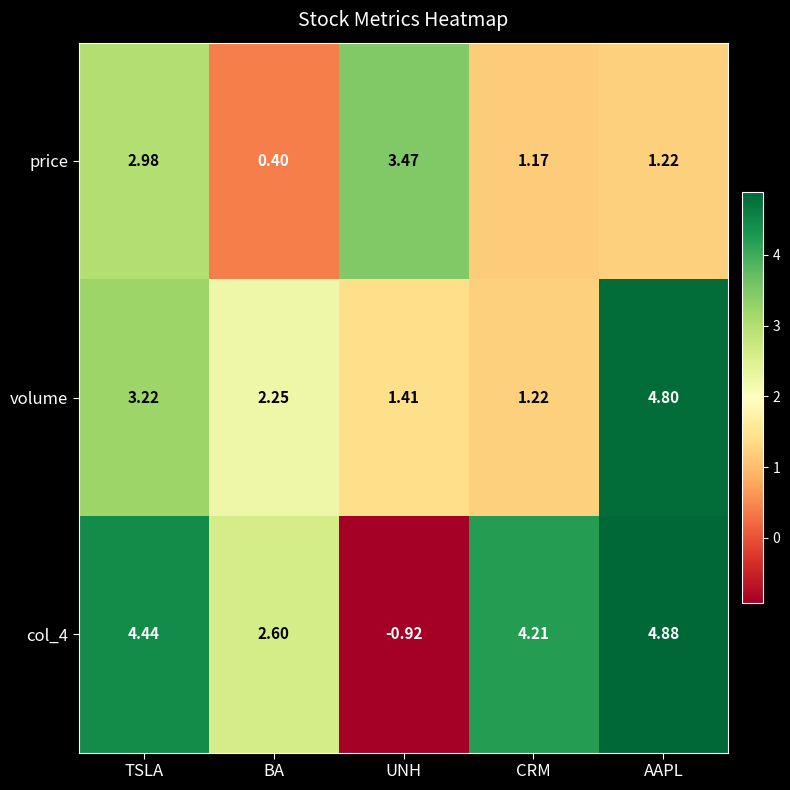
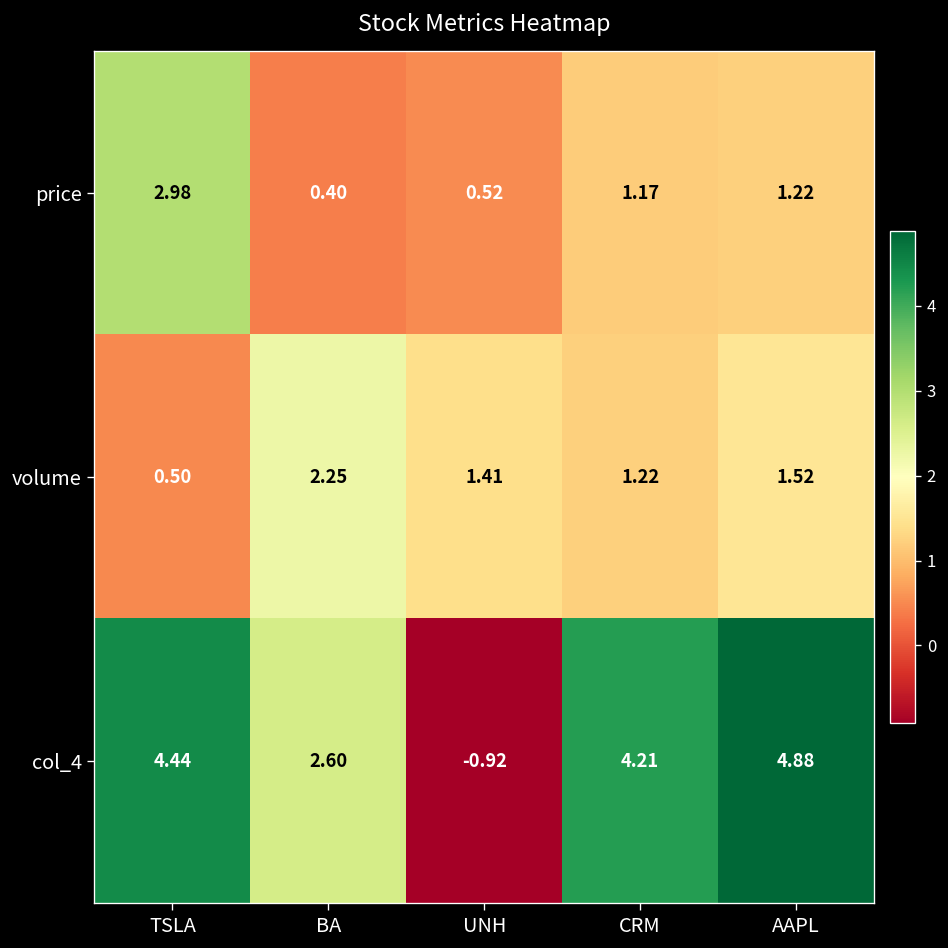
  {
    "price": {
      "TSLA": 2.98,
      "BA": 0.40,
-     "UNH": 3.47,
+     "UNH": 0.52,
      "CRM": 1.17,
      "AAPL": 1.22
    },
    "volume": {
-     "TSLA": 3.22,
+     "TSLA": 0.50,
      "BA": 2.25,
      "UNH": 1.41,
      "CRM": 1.22,
-     "AAPL": 4.80
+     "AAPL": 1.52
    },
    "col_4": {
      "TSLA": 4.44,
      "BA": 2.60,
      "UNH": -0.92,
      "CRM": 4.21,
      "AAPL": 4.88
    }
  }
